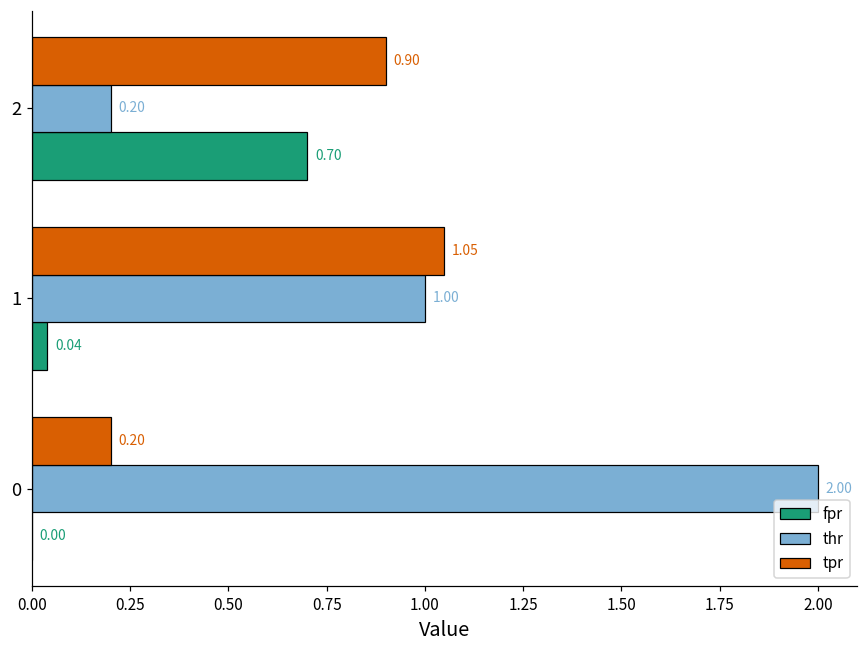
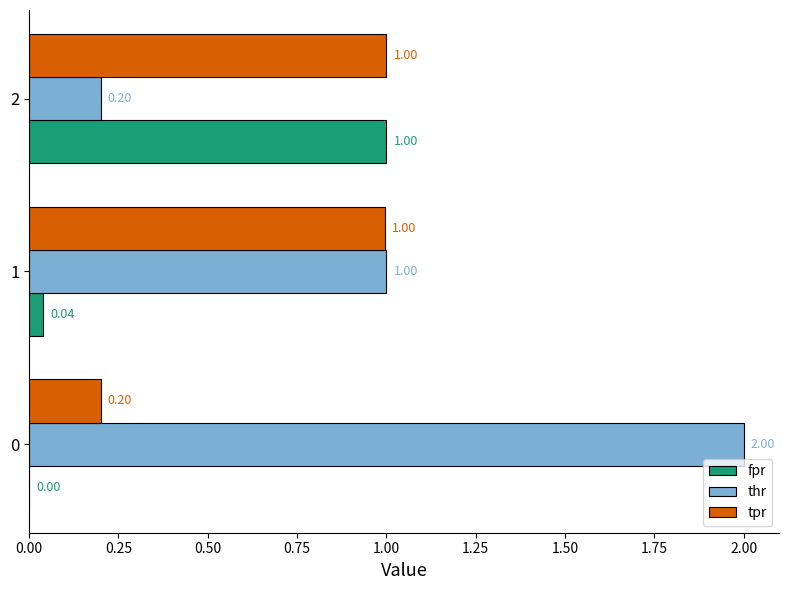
  {
    "fpr": {
-     "2": 0.70,
+     "2": 1.00,
      "1": 0.04,
      "0": 0.00
    },
    "thr": {
      "2": 0.20,
      "1": 1.00,
      "0": 2.00
    },
    "tpr": {
-     "2": 0.90,
-     "1": 1.05,
+     "2": 1.00,
+     "1": 1.00,
      "0": 0.20
    }
  }
